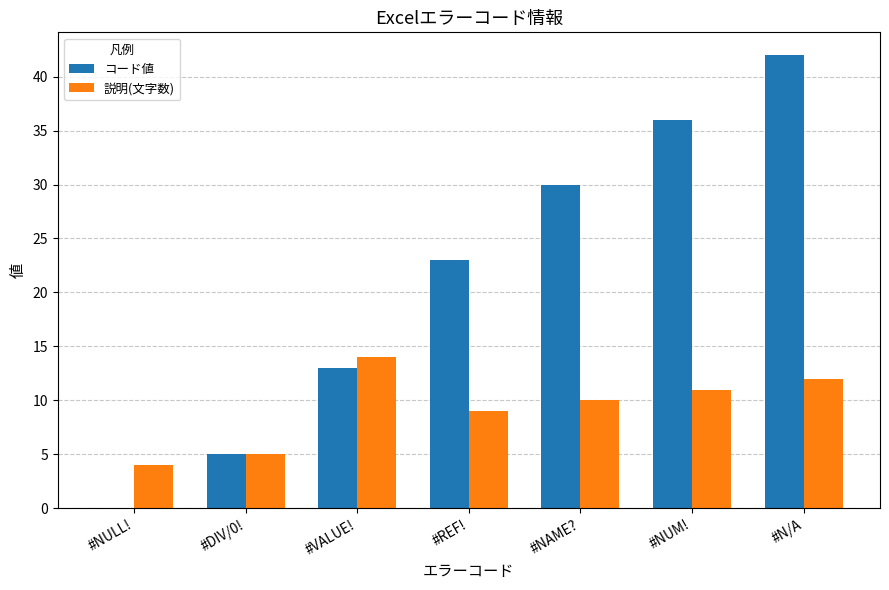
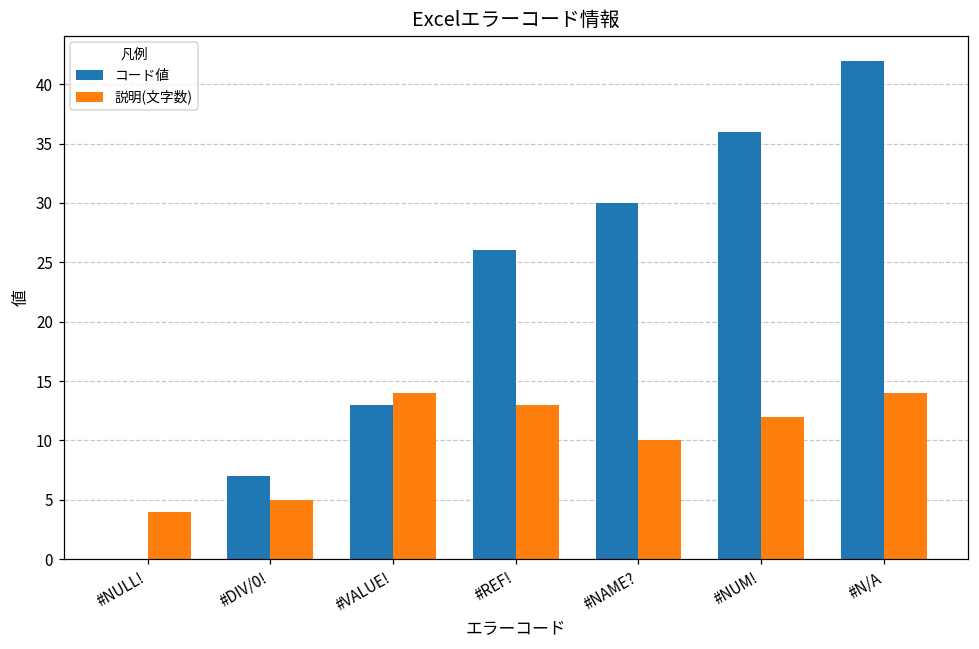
  {
    "コード値": {
      "#NULL!": 0,
-     "#DIV/0!": 5,
+     "#DIV/0!": 7,
      "#VALUE!": 13,
-     "#REF!": 23,
+     "#REF!": 26,
      "#NAME?": 30,
      "#NUM!": 36,
      "#N/A": 42
    },
    "説明(文字数)": {
      "#NULL!": 4,
      "#DIV/0!": 5,
      "#VALUE!": 14,
-     "#REF!": 9,
+     "#REF!": 13,
      "#NAME?": 10,
-     "#NUM!": 11,
-     "#N/A": 12
+     "#NUM!": 12,
+     "#N/A": 14
    }
  }
